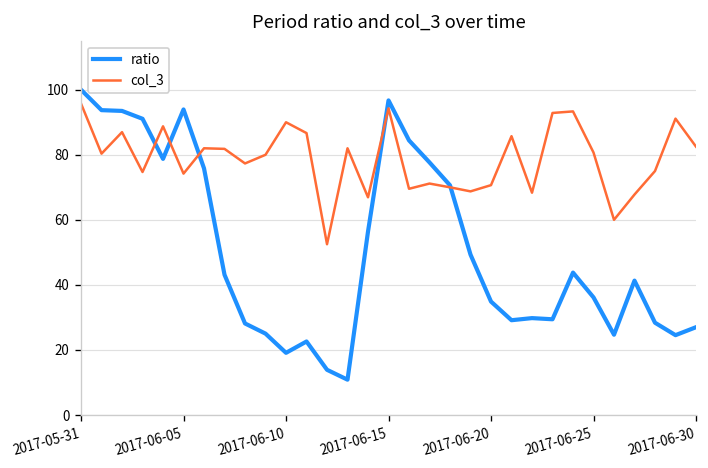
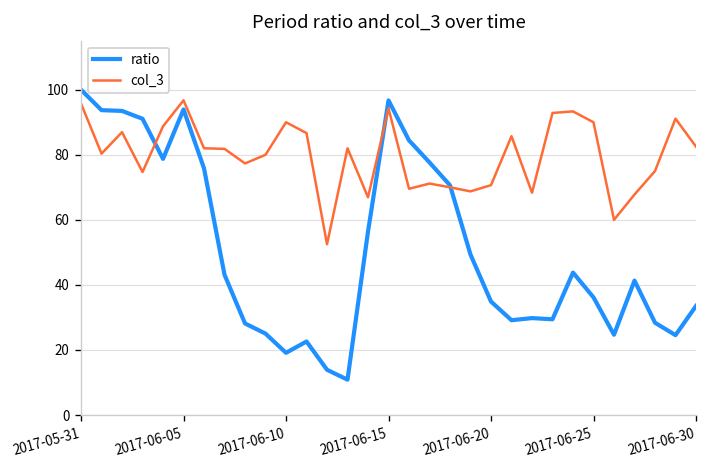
  {
    "ratio": {
      "2017-05-31": 100,
      "2017-06-05": 94,
      "2017-06-10": 19,
      "2017-06-15": 97,
      "2017-06-20": 35,
      "2017-06-25": 36,
-     "2017-06-30": 27
+     "2017-06-30": 34
    },
    "col_3": {
      "2017-05-31": 96,
-     "2017-06-05": 74,
+     "2017-06-05": 97,
      "2017-06-10": 90,
      "2017-06-15": 94,
      "2017-06-20": 71,
-     "2017-06-25": 81,
+     "2017-06-25": 90,
      "2017-06-30": 83
    }
  }
